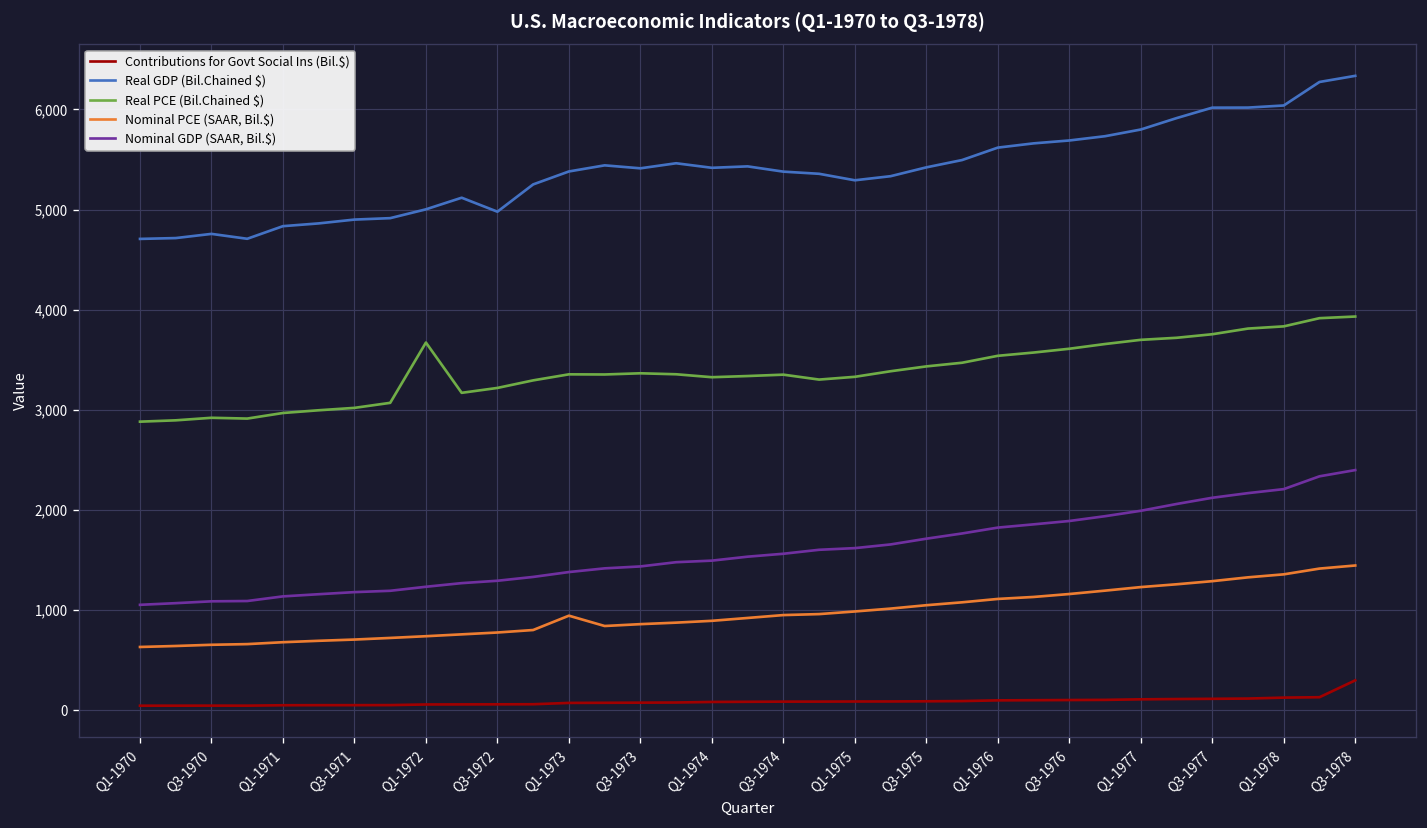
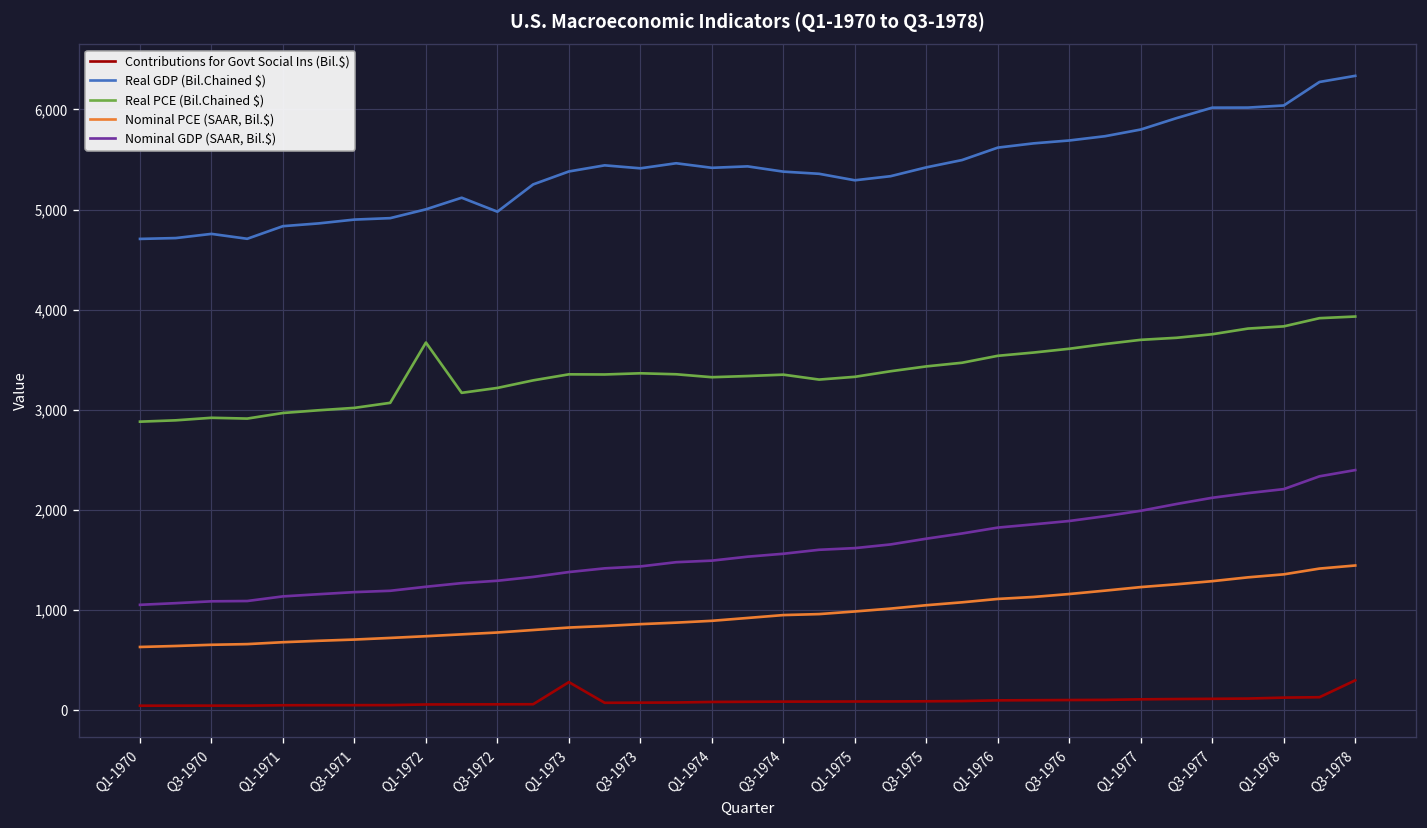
  {
    "Contributions for Govt Social Ins (Bil.$)": {
      "Q1-1970": "0",
      "Q3-1970": "0",
      "Q1-1971": "100",
      "Q3-1971": "100",
      "Q1-1972": "100",
      "Q3-1972": "100",
-     "Q1-1973": "100",
+     "Q1-1973": "300",
      "Q3-1973": "100",
      "Q1-1974": "100",
      "Q3-1974": "100",
      "Q1-1975": "100",
      "Q3-1975": "100",
      "Q1-1976": "100",
      "Q3-1976": "100",
      "Q1-1977": "100",
      "Q3-1977": "100",
      "Q1-1978": "100",
      "Q3-1978": "300"
    },
    "Real GDP (Bil.Chained $)": {
      "Q1-1970": "4,700",
      "Q3-1970": "4,800",
      "Q1-1971": "4,800",
      "Q3-1971": "4,900",
      "Q1-1972": "5,000",
      "Q3-1972": "5,000",
      "Q1-1973": "5,400",
      "Q3-1973": "5,400",
      "Q1-1974": "5,400",
      "Q3-1974": "5,400",
      "Q1-1975": "5,300",
      "Q3-1975": "5,400",
      "Q1-1976": "5,600",
      "Q3-1976": "5,700",
      "Q1-1977": "5,800",
      "Q3-1977": "6,000",
      "Q1-1978": "6,000",
      "Q3-1978": "6,300"
    },
    "Real PCE (Bil.Chained $)": {
      "Q1-1970": "2,900",
      "Q3-1970": "2,900",
      "Q1-1971": "3,000",
      "Q3-1971": "3,000",
      "Q1-1972": "3,700",
      "Q3-1972": "3,200",
      "Q1-1973": "3,400",
      "Q3-1973": "3,400",
      "Q1-1974": "3,300",
      "Q3-1974": "3,400",
      "Q1-1975": "3,300",
      "Q3-1975": "3,400",
      "Q1-1976": "3,500",
      "Q3-1976": "3,600",
      "Q1-1977": "3,700",
      "Q3-1977": "3,800",
      "Q1-1978": "3,800",
      "Q3-1978": "3,900"
    },
    "Nominal PCE (SAAR, Bil.$)": {
      "Q1-1970": "600",
      "Q3-1970": "700",
      "Q1-1971": "700",
      "Q3-1971": "700",
      "Q1-1972": "700",
      "Q3-1972": "800",
-     "Q1-1973": "900",
+     "Q1-1973": "800",
      "Q3-1973": "900",
      "Q1-1974": "900",
      "Q3-1974": "1,000",
      "Q1-1975": "1,000",
      "Q3-1975": "1,000",
      "Q1-1976": "1,100",
      "Q3-1976": "1,200",
      "Q1-1977": "1,200",
      "Q3-1977": "1,300",
      "Q1-1978": "1,400",
      "Q3-1978": "1,400"
    },
    "Nominal GDP (SAAR, Bil.$)": {
      "Q1-1970": "1,100",
      "Q3-1970": "1,100",
      "Q1-1971": "1,100",
      "Q3-1971": "1,200",
      "Q1-1972": "1,200",
      "Q3-1972": "1,300",
      "Q1-1973": "1,400",
      "Q3-1973": "1,400",
      "Q1-1974": "1,500",
      "Q3-1974": "1,600",
      "Q1-1975": "1,600",
      "Q3-1975": "1,700",
      "Q1-1976": "1,800",
      "Q3-1976": "1,900",
      "Q1-1977": "2,000",
      "Q3-1977": "2,100",
      "Q1-1978": "2,200",
      "Q3-1978": "2,400"
    }
  }
